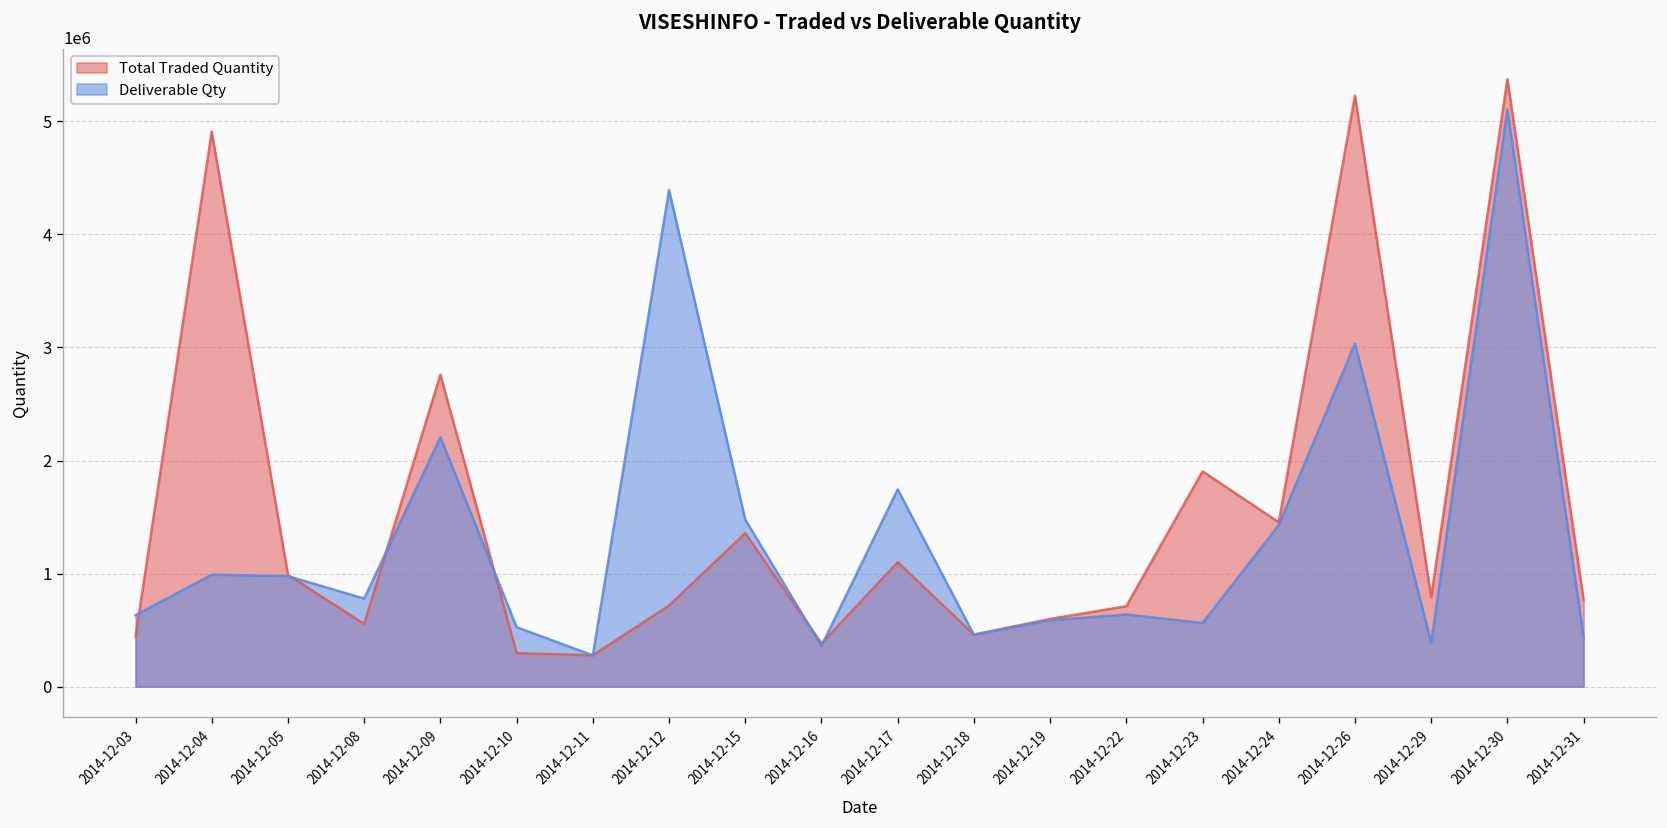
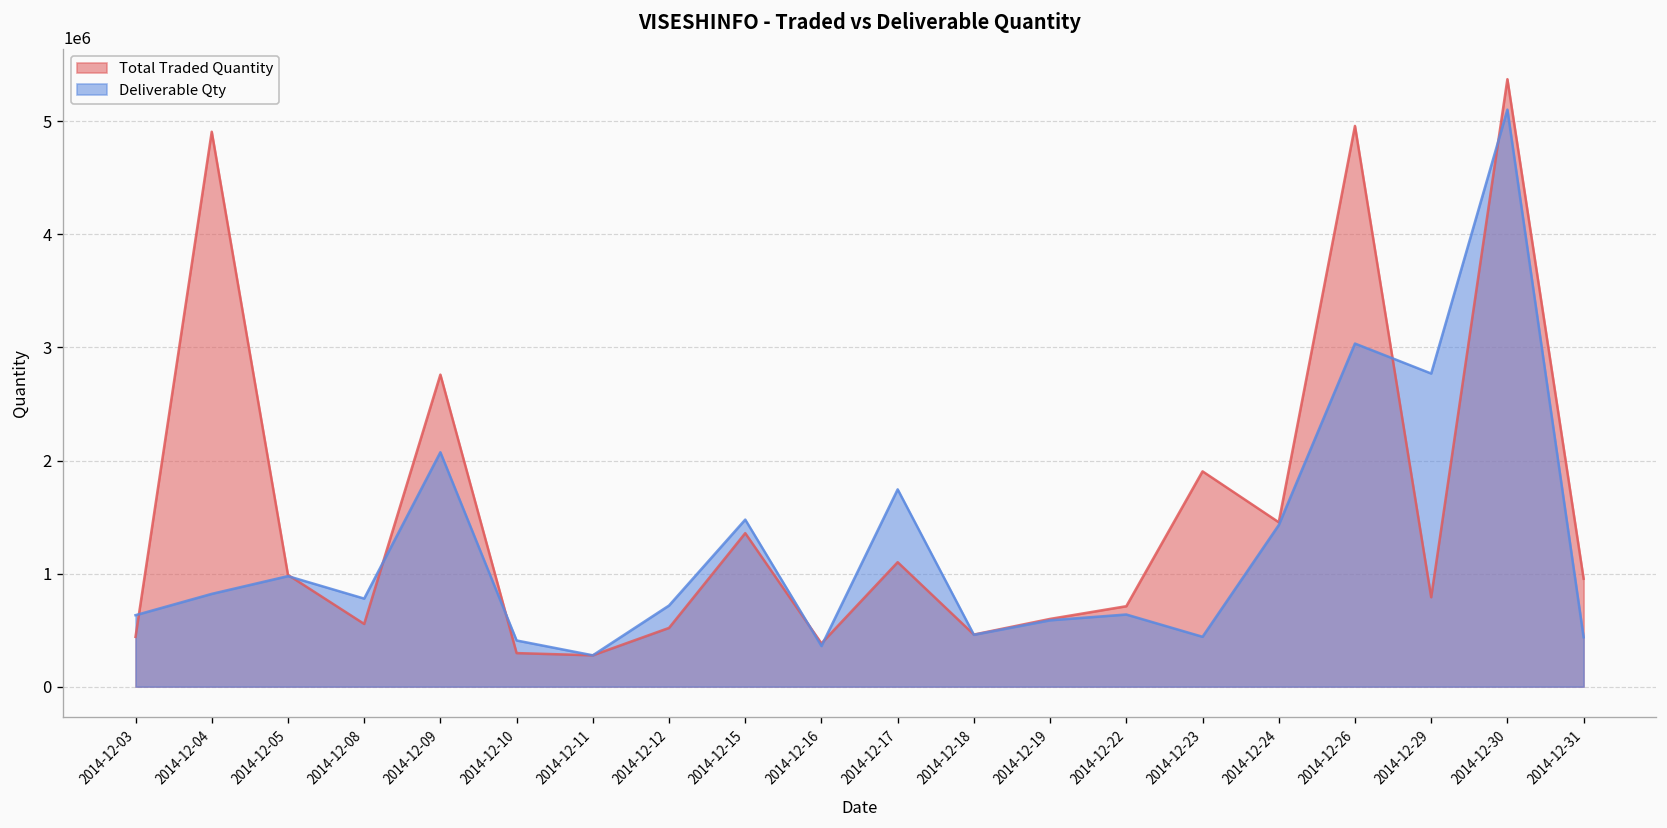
  {
    "Total Traded Quantity": {
      "2014-12-03": 400000,
      "2014-12-04": 4900000,
      "2014-12-08": 600000,
      "2014-12-09": 2800000,
      "2014-12-10": 300000,
-     "2014-12-12": 700000,
+     "2014-12-12": 500000,
      "2014-12-15": 1400000,
      "2014-12-17": 1100000,
      "2014-12-22": 700000,
      "2014-12-23": 1900000,
-     "2014-12-26": 5200000,
+     "2014-12-26": 5000000,
      "2014-12-29": 800000,
      "2014-12-30": 5400000,
-     "2014-12-31": 800000
+     "2014-12-31": 1000000
    },
    "Deliverable Qty": {
      "2014-12-03": 600000,
-     "2014-12-04": 1000000,
+     "2014-12-04": 800000,
      "2014-12-08": 800000,
-     "2014-12-09": 2200000,
-     "2014-12-10": 500000,
-     "2014-12-12": 4400000,
+     "2014-12-09": 2100000,
+     "2014-12-10": 400000,
+     "2014-12-12": 700000,
      "2014-12-15": 1500000,
      "2014-12-17": 1700000,
      "2014-12-22": 600000,
-     "2014-12-23": 600000,
+     "2014-12-23": 400000,
      "2014-12-26": 3000000,
-     "2014-12-29": 400000,
+     "2014-12-29": 2800000,
      "2014-12-30": 5100000,
      "2014-12-31": 400000
    }
  }
